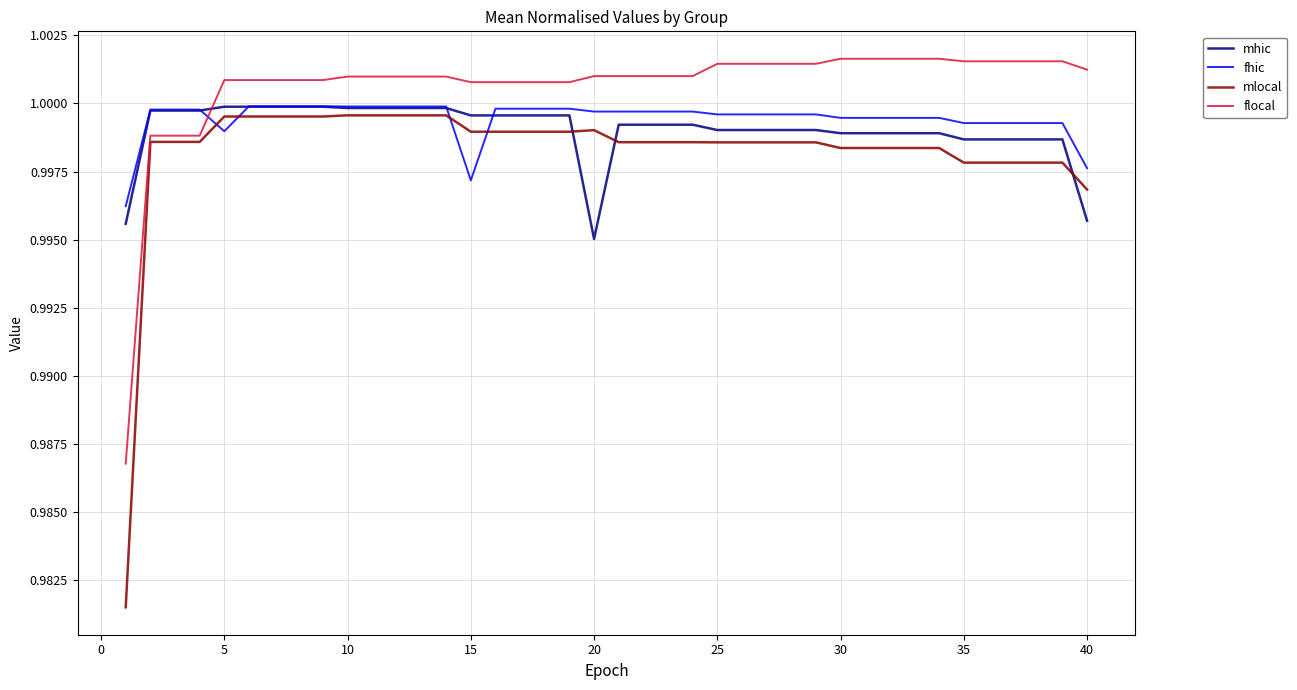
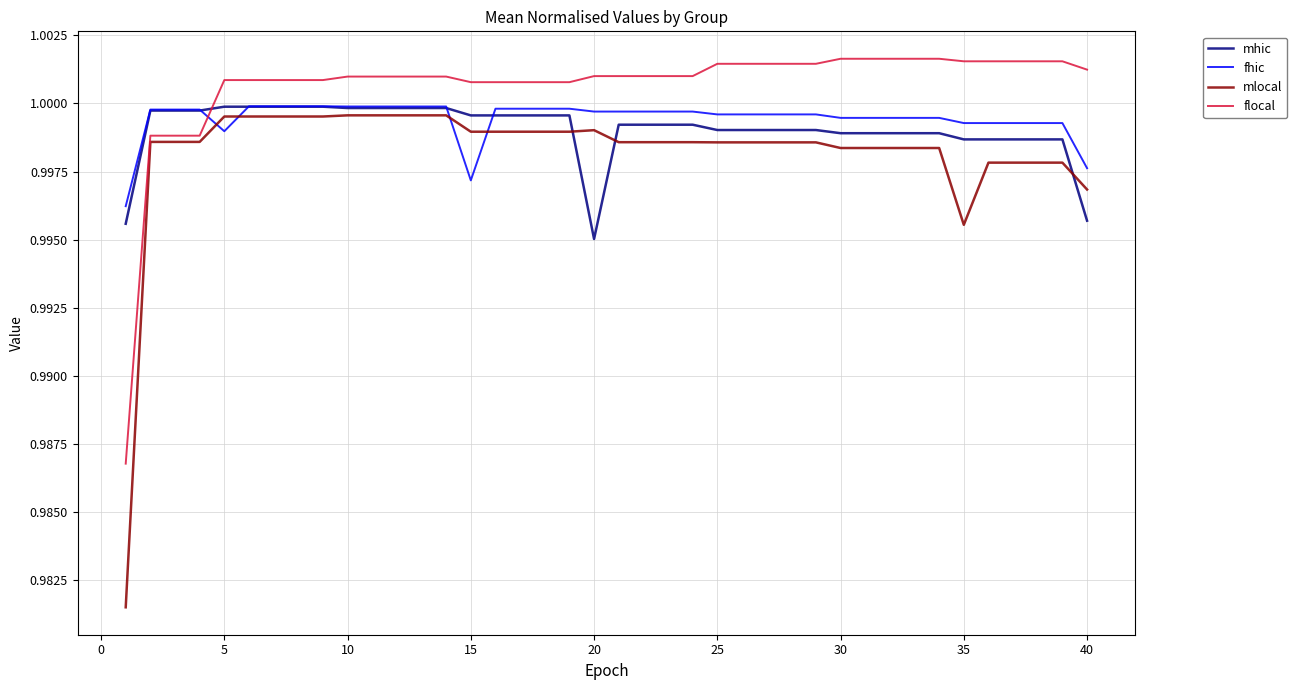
  {
    "mhic": {
      "5": 0.9999,
      "15": 0.9996,
      "20": 0.9950,
      "25": 0.9990,
      "30": 0.9989,
      "35": 0.9987,
      "40": 0.9957
    },
    "fhic": {
      "5": 0.9990,
      "15": 0.9972,
      "20": 0.9997,
      "25": 0.9996,
      "30": 0.9995,
      "35": 0.9993,
      "40": 0.9976
    },
    "mlocal": {
      "5": 0.9995,
      "10": 0.9996,
      "15": 0.9990,
      "20": 0.9990,
      "25": 0.9986,
      "30": 0.9984,
-     "35": 0.9978,
+     "35": 0.9955,
      "40": 0.9968
    },
    "flocal": {
      "5": 1.0009,
      "10": 1.0010,
      "15": 1.0008,
      "20": 1.0010,
      "25": 1.0015,
      "30": 1.0016,
      "35": 1.0015,
      "40": 1.0012
    }
  }
